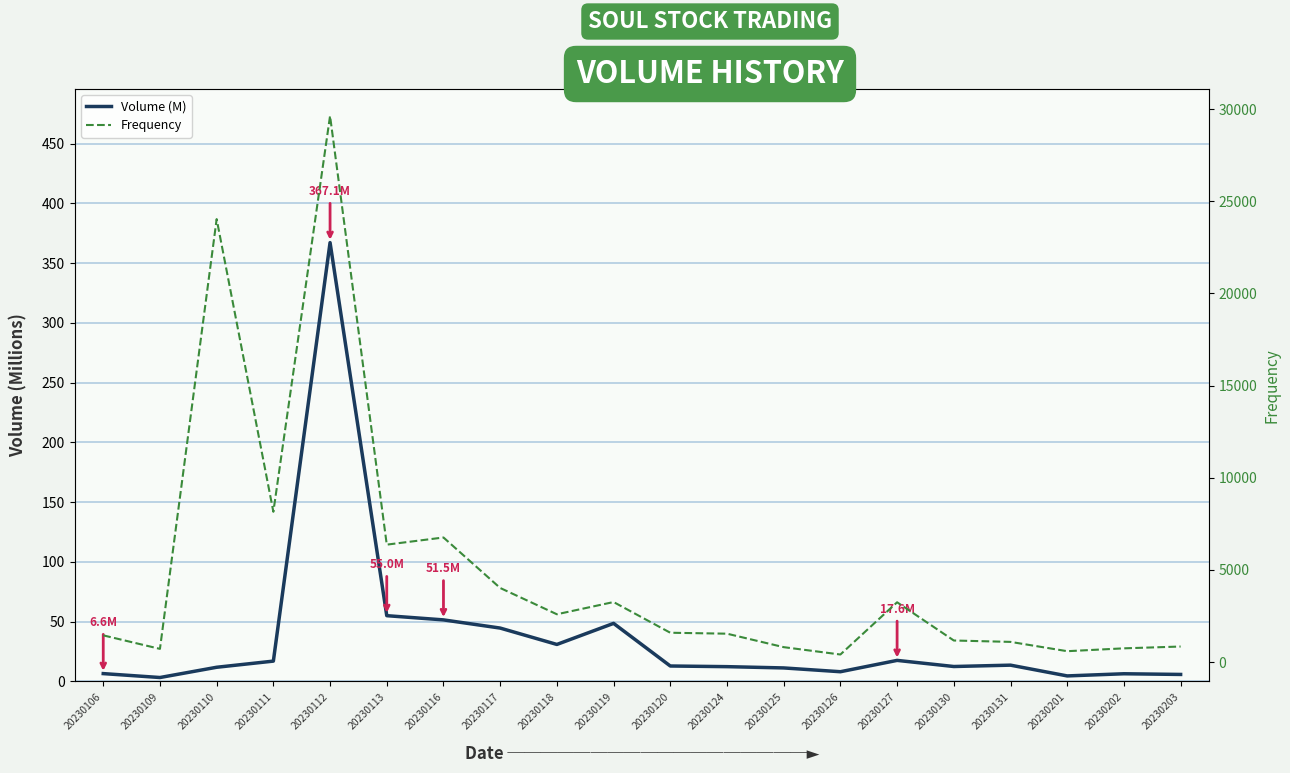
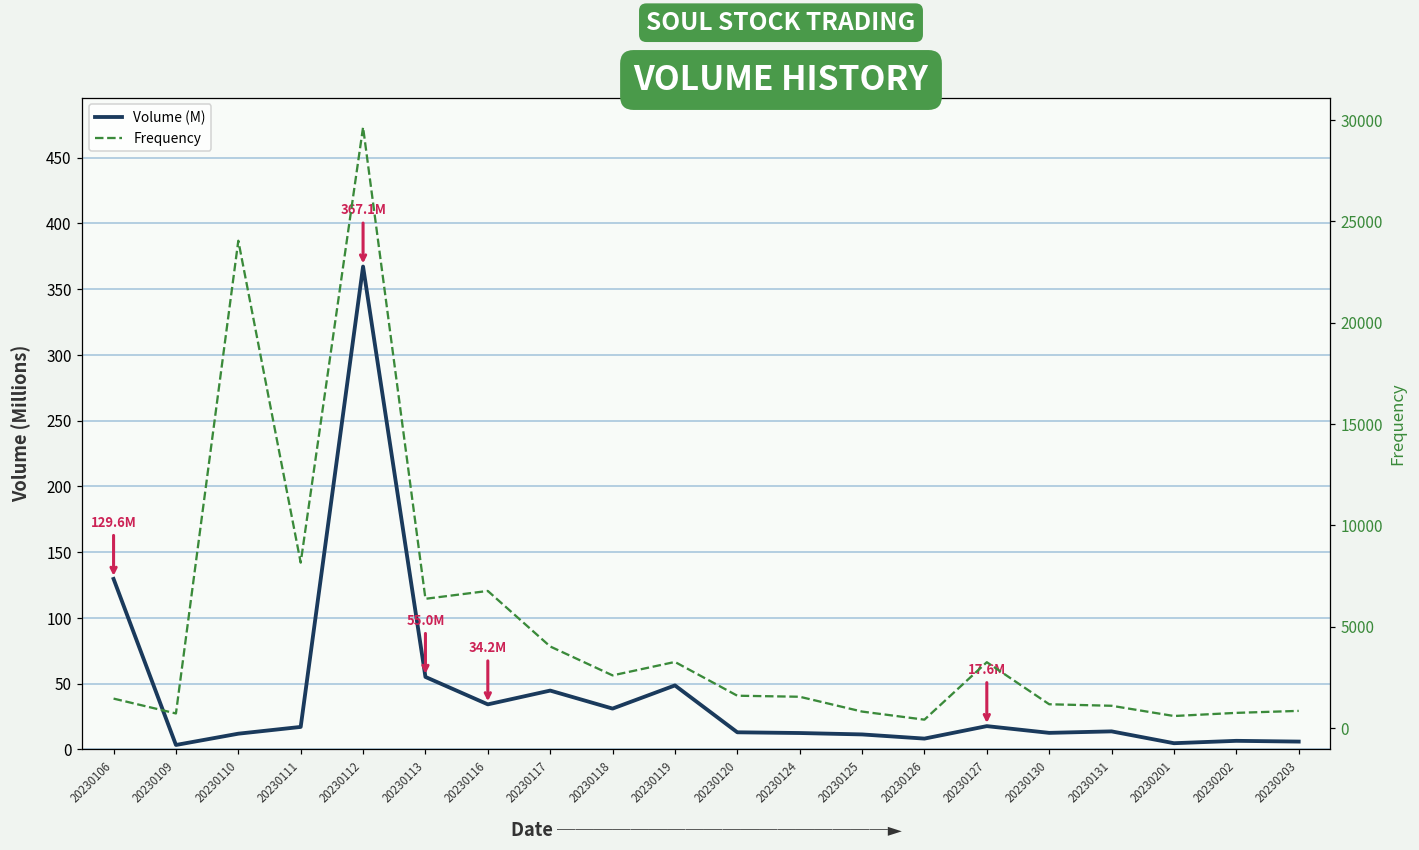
  {
    "Volume (M)": {
-     "20230106": "6.6M",
+     "20230106": "129.6M",
      "20230112": "367.1M",
      "20230113": "55.0M",
-     "20230116": "51.5M"
+     "20230116": "34.2M"
    }
  }
